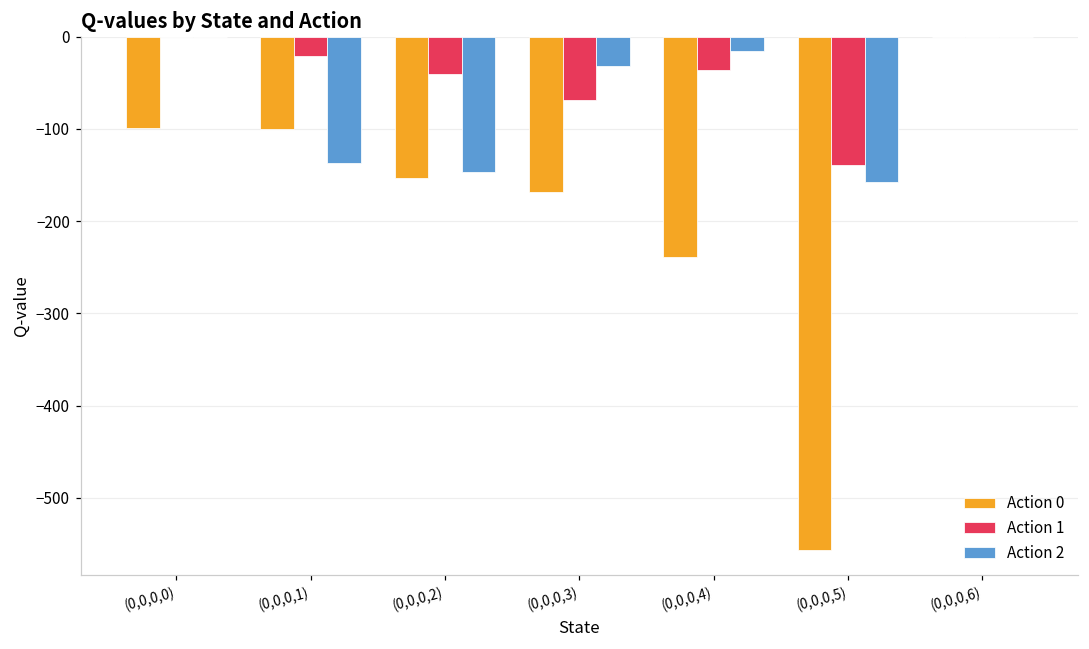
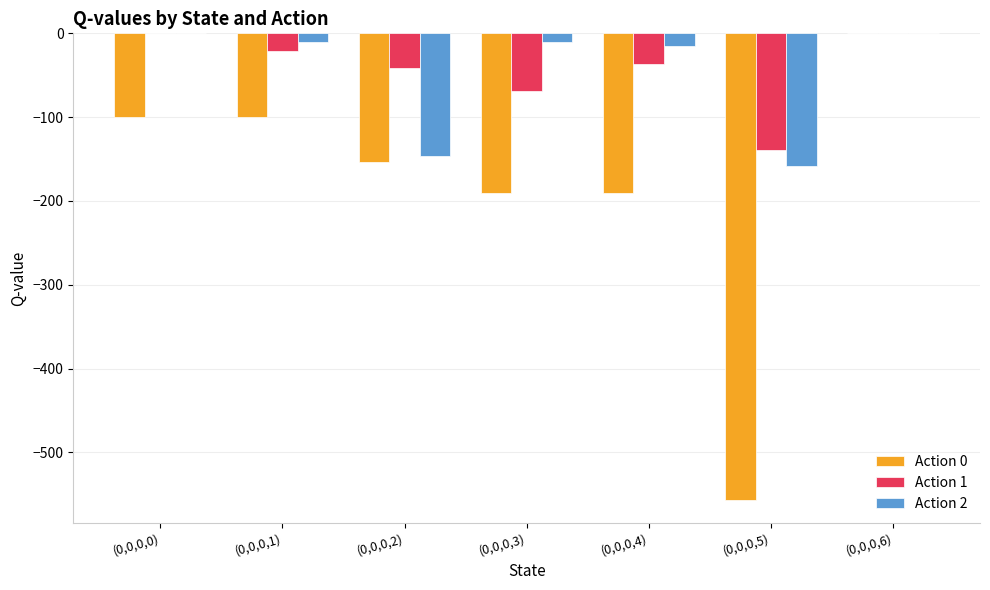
  {
    "Action 0": {
      "(0,0,0,0)": -100,
      "(0,0,0,1)": -100,
      "(0,0,0,2)": -150,
-     "(0,0,0,3)": -170,
-     "(0,0,0,4)": -240,
+     "(0,0,0,3)": -190,
+     "(0,0,0,4)": -190,
      "(0,0,0,5)": -560,
      "(0,0,0,6)": 0
    },
    "Action 1": {
      "(0,0,0,0)": 0,
      "(0,0,0,1)": -20,
      "(0,0,0,2)": -40,
      "(0,0,0,3)": -70,
      "(0,0,0,4)": -40,
      "(0,0,0,5)": -140,
      "(0,0,0,6)": 0
    },
    "Action 2": {
      "(0,0,0,0)": 0,
-     "(0,0,0,1)": -140,
+     "(0,0,0,1)": -10,
      "(0,0,0,2)": -150,
-     "(0,0,0,3)": -30,
+     "(0,0,0,3)": -10,
      "(0,0,0,4)": -20,
      "(0,0,0,5)": -160,
      "(0,0,0,6)": 0
    }
  }
